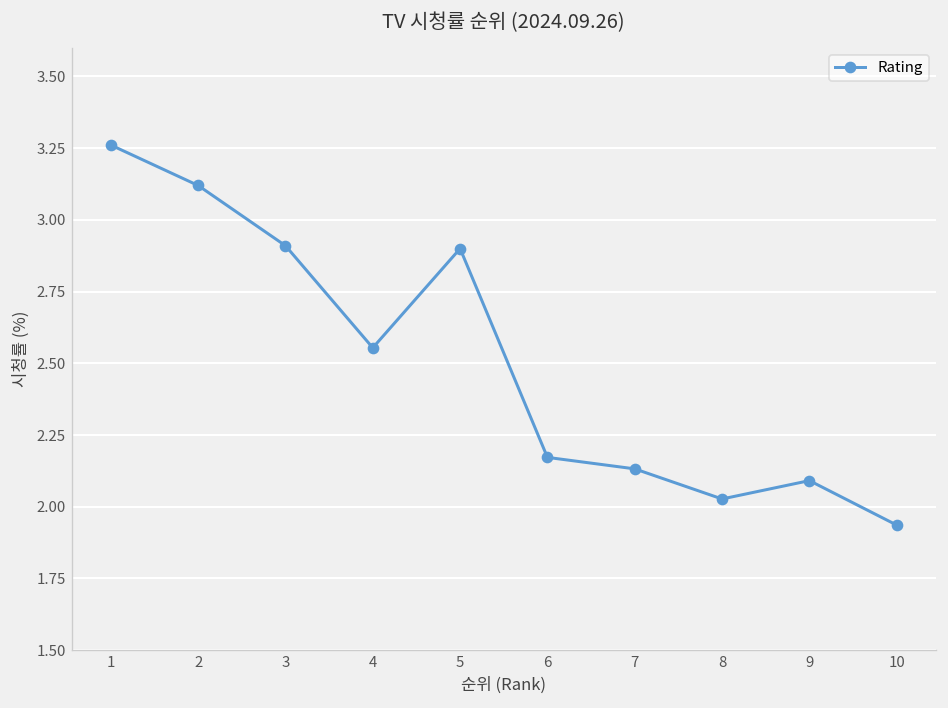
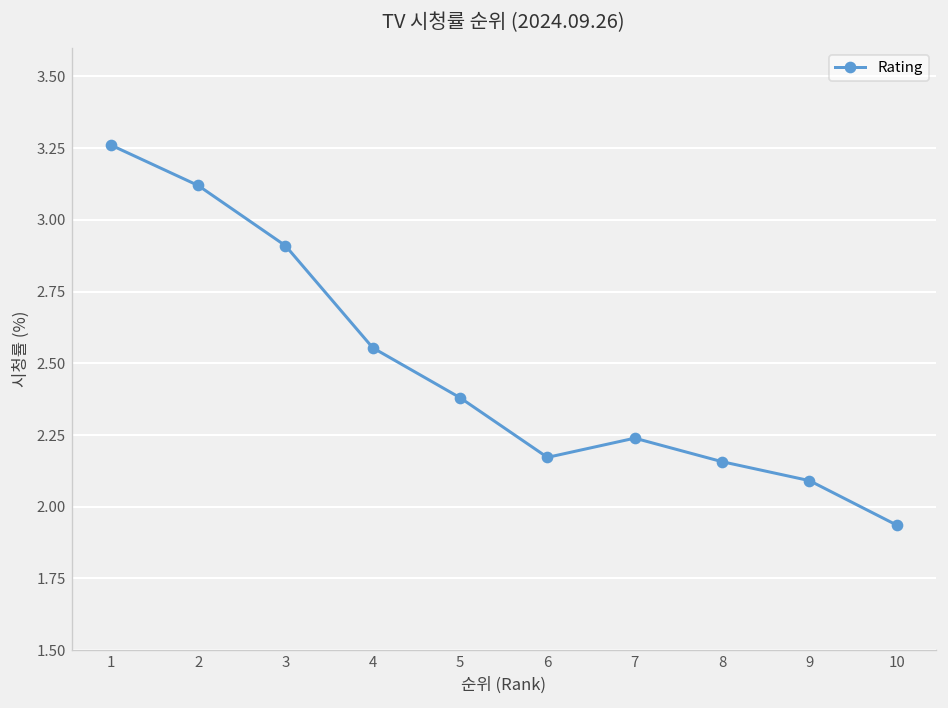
  {
    "1": 3.26,
    "2": 3.12,
    "3": 2.91,
    "4": 2.55,
-   "5": 2.90,
+   "5": 2.38,
    "6": 2.17,
-   "7": 2.13,
-   "8": 2.03,
+   "7": 2.24,
+   "8": 2.16,
    "9": 2.09,
    "10": 1.94
  }
